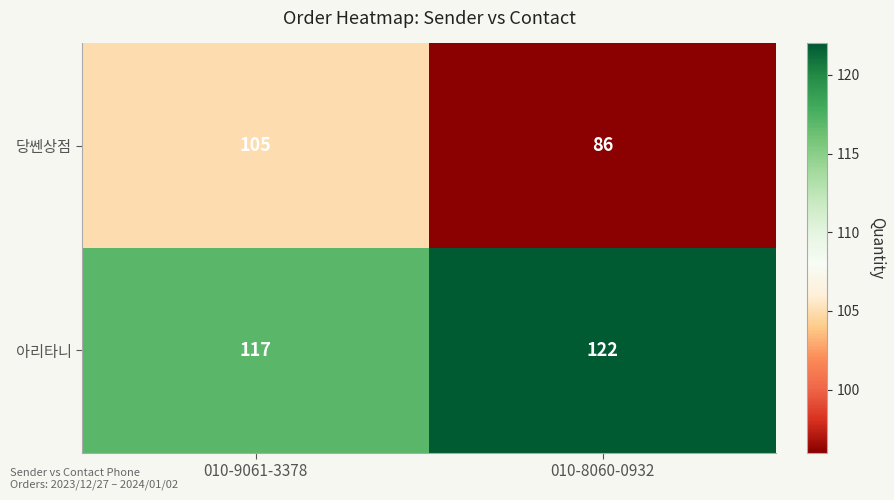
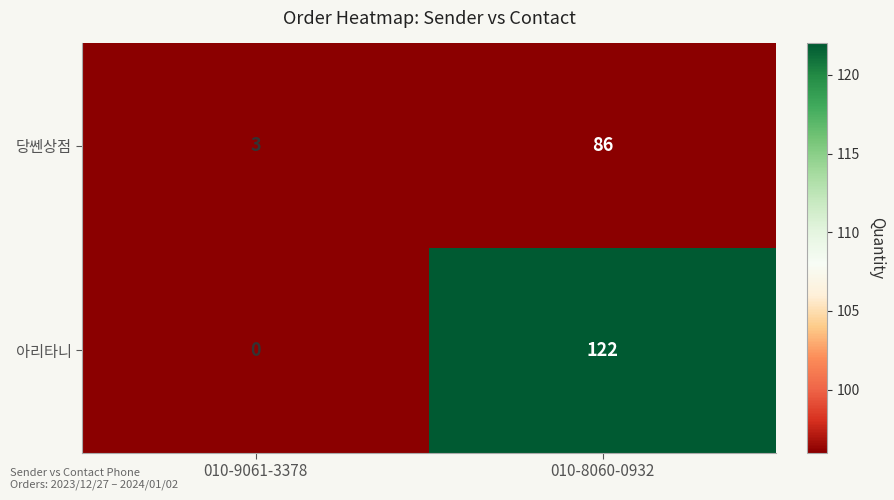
  {
    "당쎈상점": {
-     "010-9061-3378": 105,
+     "010-9061-3378": 3,
      "010-8060-0932": 86
    },
    "아리타니": {
-     "010-9061-3378": 117,
+     "010-9061-3378": 0,
      "010-8060-0932": 122
    }
  }
